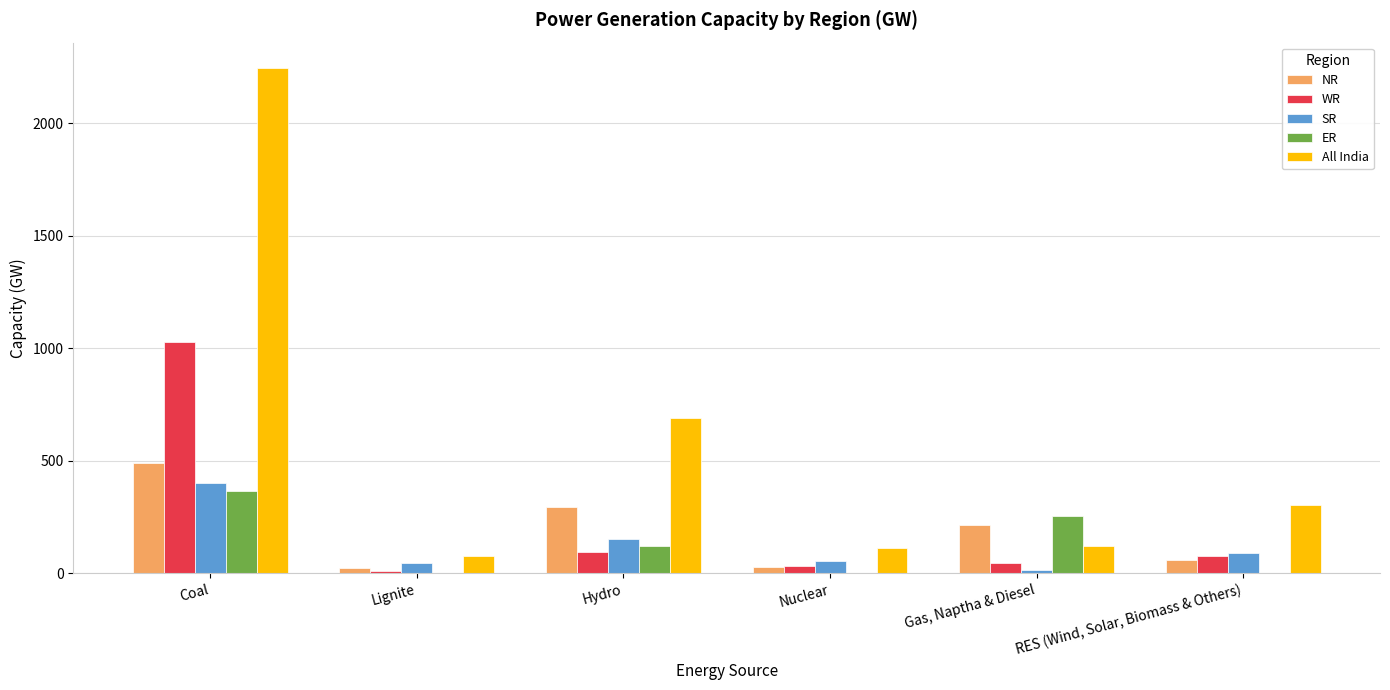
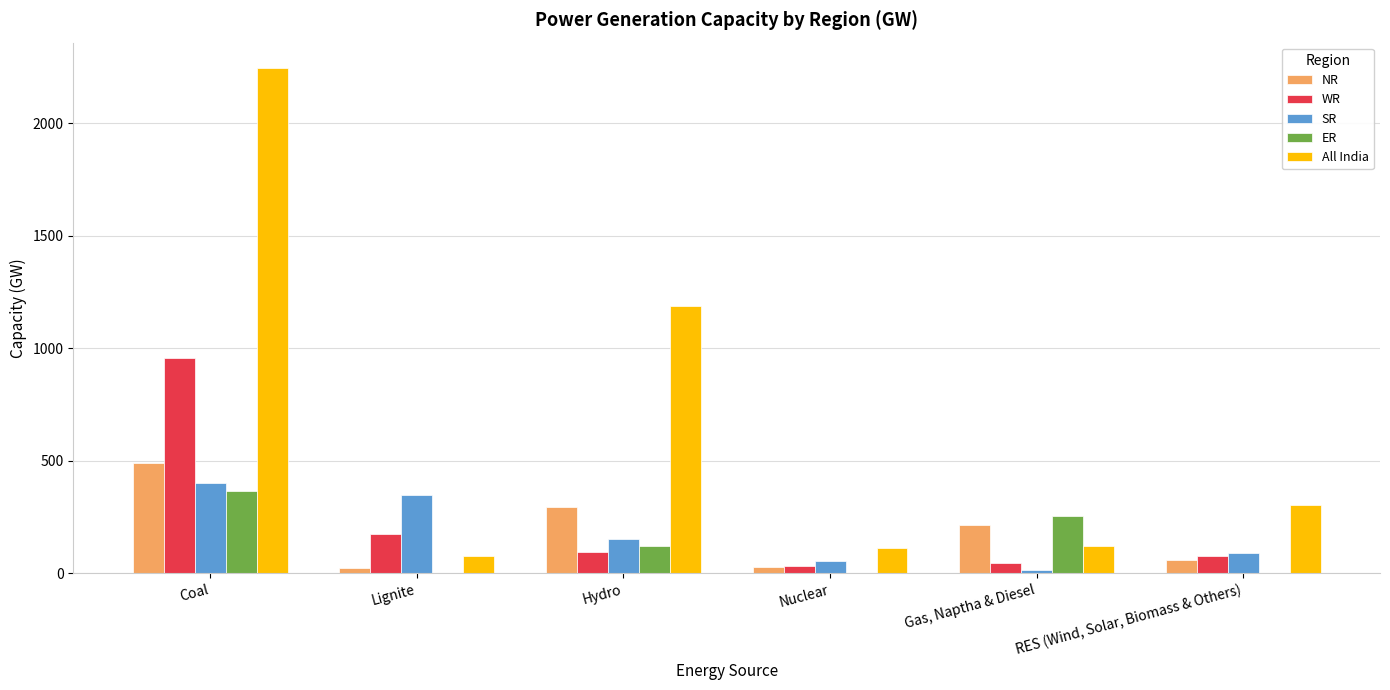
  {
    "NR": {
      "Coal": 490,
      "Lignite": 20,
      "Hydro": 300,
      "Nuclear": 30,
      "Gas, Naptha & Diesel": 210,
      "RES (Wind, Solar, Biomass & Others)": 60
    },
    "WR": {
-     "Coal": 1030,
-     "Lignite": 10,
+     "Coal": 960,
+     "Lignite": 170,
      "Hydro": 100,
      "Nuclear": 30,
      "Gas, Naptha & Diesel": 50,
      "RES (Wind, Solar, Biomass & Others)": 80
    },
    "SR": {
      "Coal": 400,
-     "Lignite": 50,
+     "Lignite": 350,
      "Hydro": 150,
      "Nuclear": 60,
      "Gas, Naptha & Diesel": 20,
      "RES (Wind, Solar, Biomass & Others)": 90
    },
    "ER": {
      "Coal": 370,
      "Lignite": 0,
      "Hydro": 120,
      "Nuclear": 0,
      "Gas, Naptha & Diesel": 260
    },
    "All India": {
      "Coal": 2250,
      "Lignite": 80,
-     "Hydro": 690,
+     "Hydro": 1190,
      "Nuclear": 110,
      "Gas, Naptha & Diesel": 120,
      "RES (Wind, Solar, Biomass & Others)": 310
    }
  }
